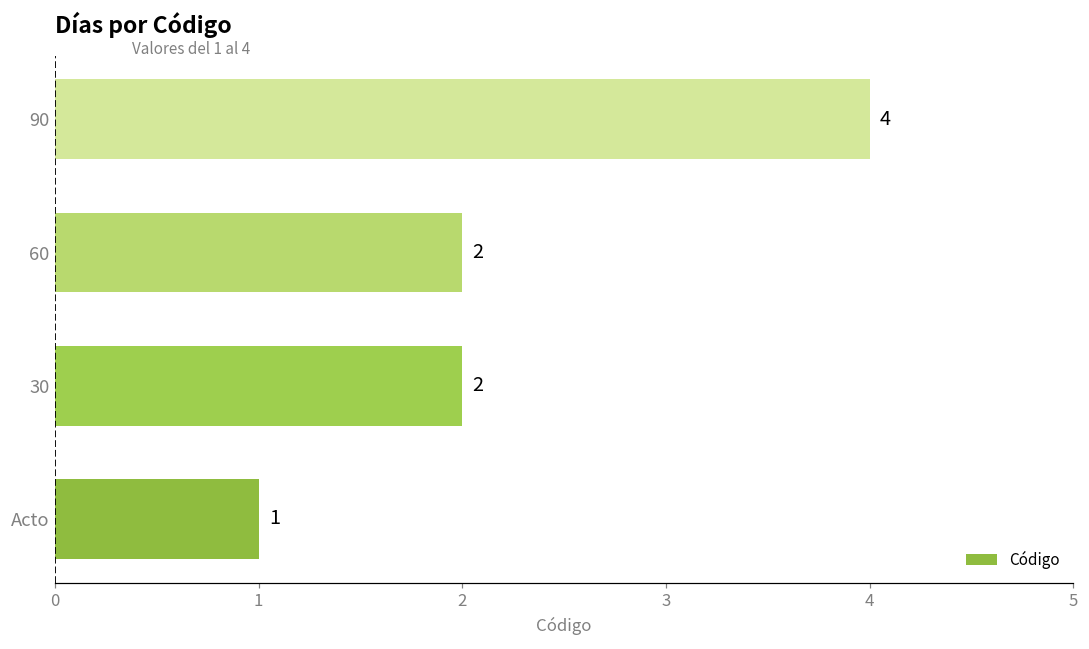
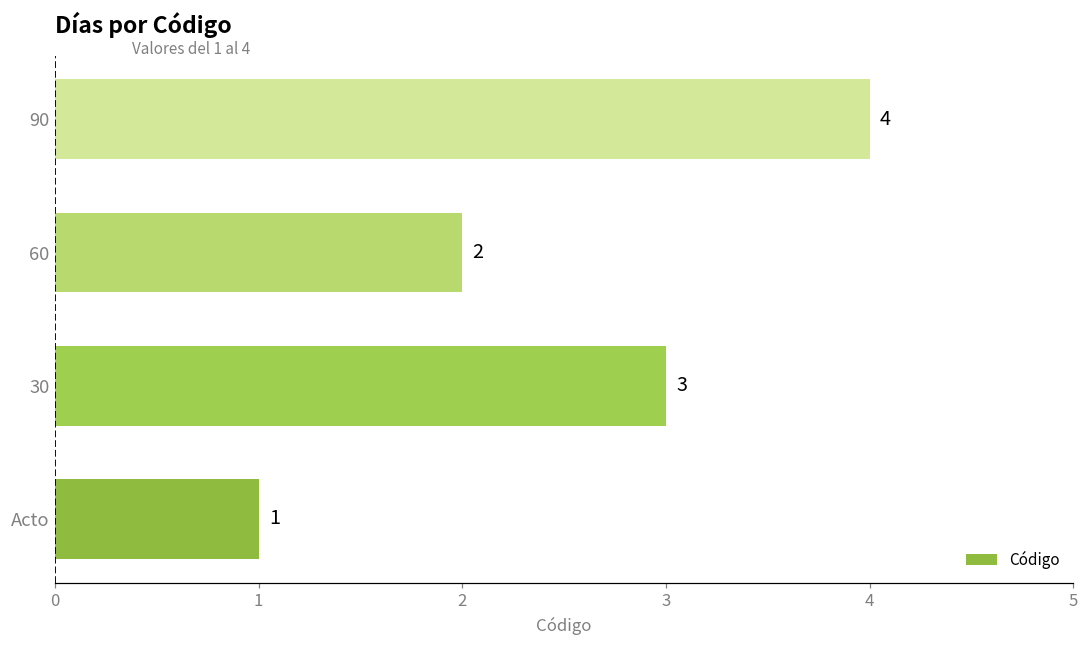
  {
    "90": 4,
    "60": 2,
-   "30": 2,
+   "30": 3,
    "Acto": 1
  }
